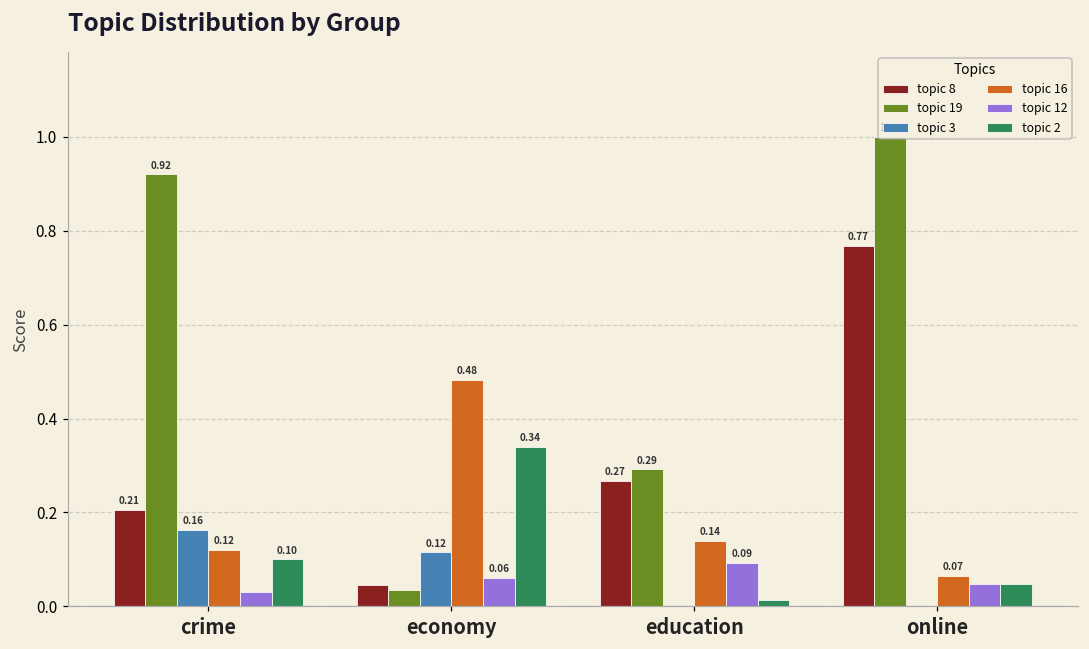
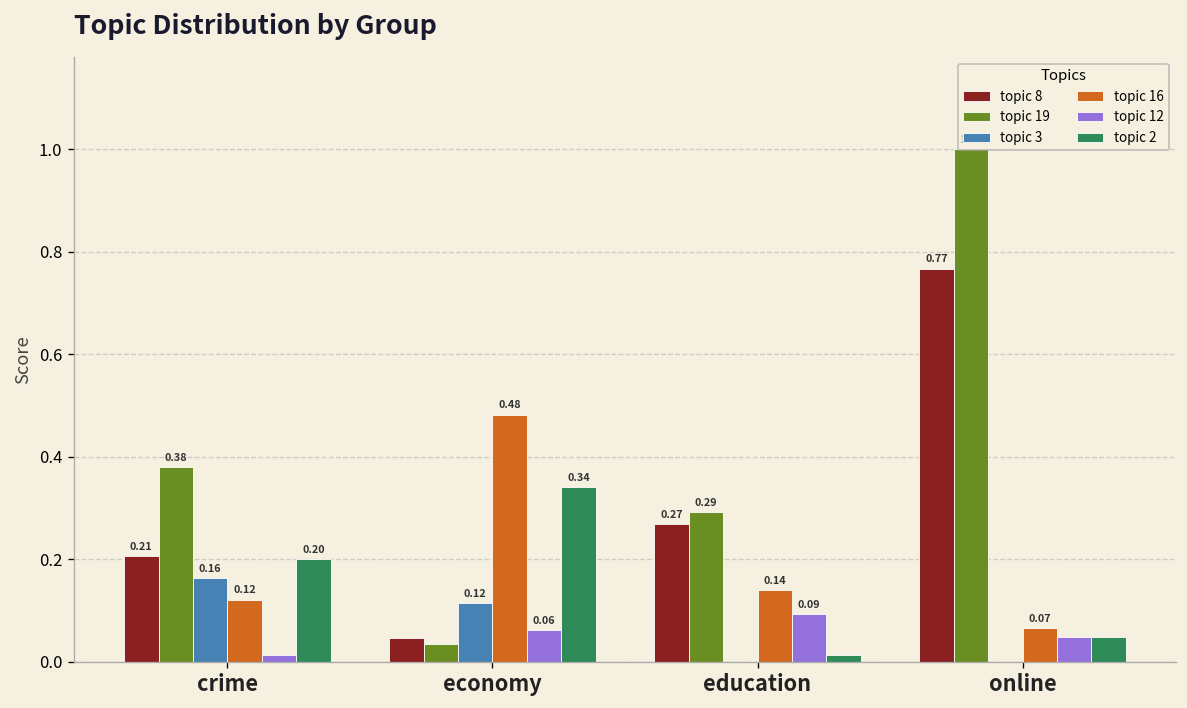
  {
    "topic 8": {
      "crime": 0.21,
      "education": 0.27,
      "online": 0.77
    },
    "topic 19": {
-     "crime": 0.92,
+     "crime": 0.38,
      "education": 0.29
    },
    "topic 3": {
      "crime": 0.16,
      "economy": 0.12
    },
    "topic 16": {
      "crime": 0.12,
      "economy": 0.48,
      "education": 0.14,
      "online": 0.07
    },
    "topic 12": {
-     "crime": 0.03,
+     "crime": 0.01,
      "online": 0.05
    },
    "topic 2": {
-     "crime": 0.10,
+     "crime": 0.20,
      "economy": 0.34
    }
  }
